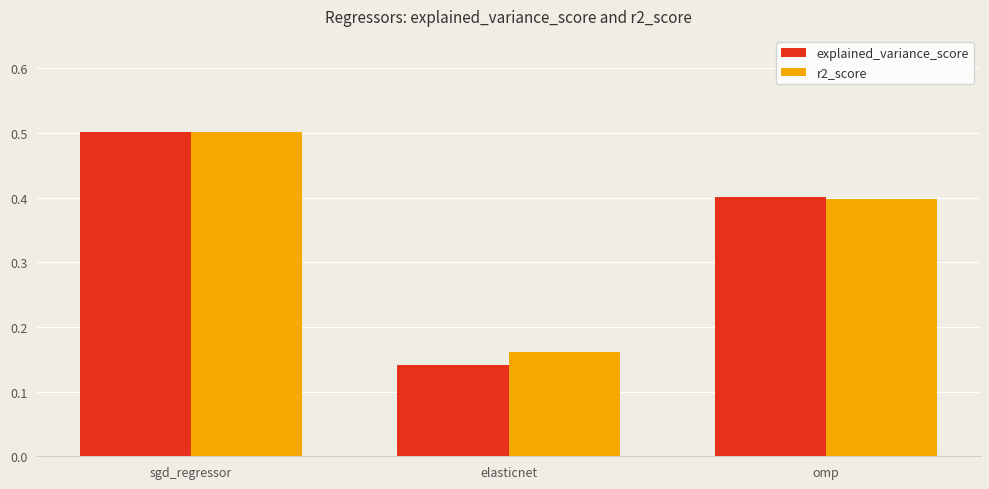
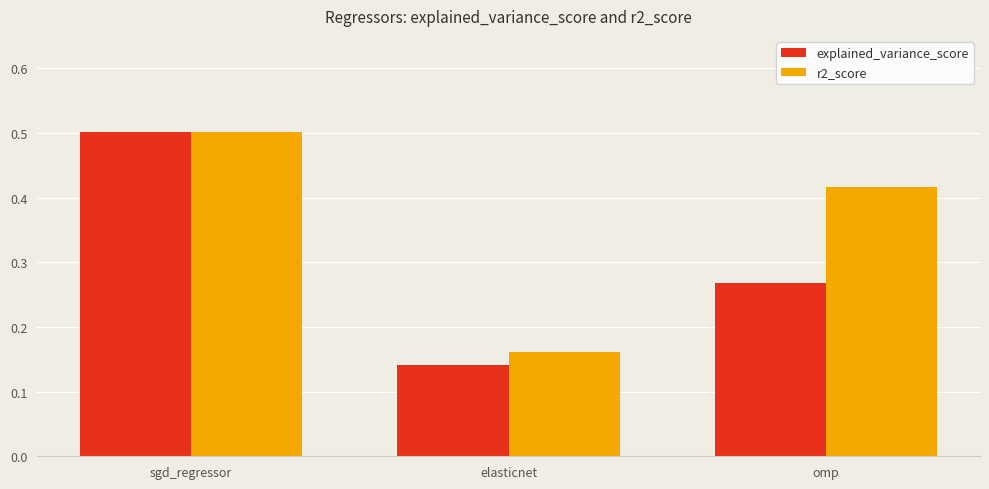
  {
    "explained_variance_score": {
      "sgd_regressor": 0.50,
      "elasticnet": 0.14,
-     "omp": 0.40
+     "omp": 0.27
    },
    "r2_score": {
      "sgd_regressor": 0.50,
      "elasticnet": 0.16,
-     "omp": 0.40
+     "omp": 0.42
    }
  }
